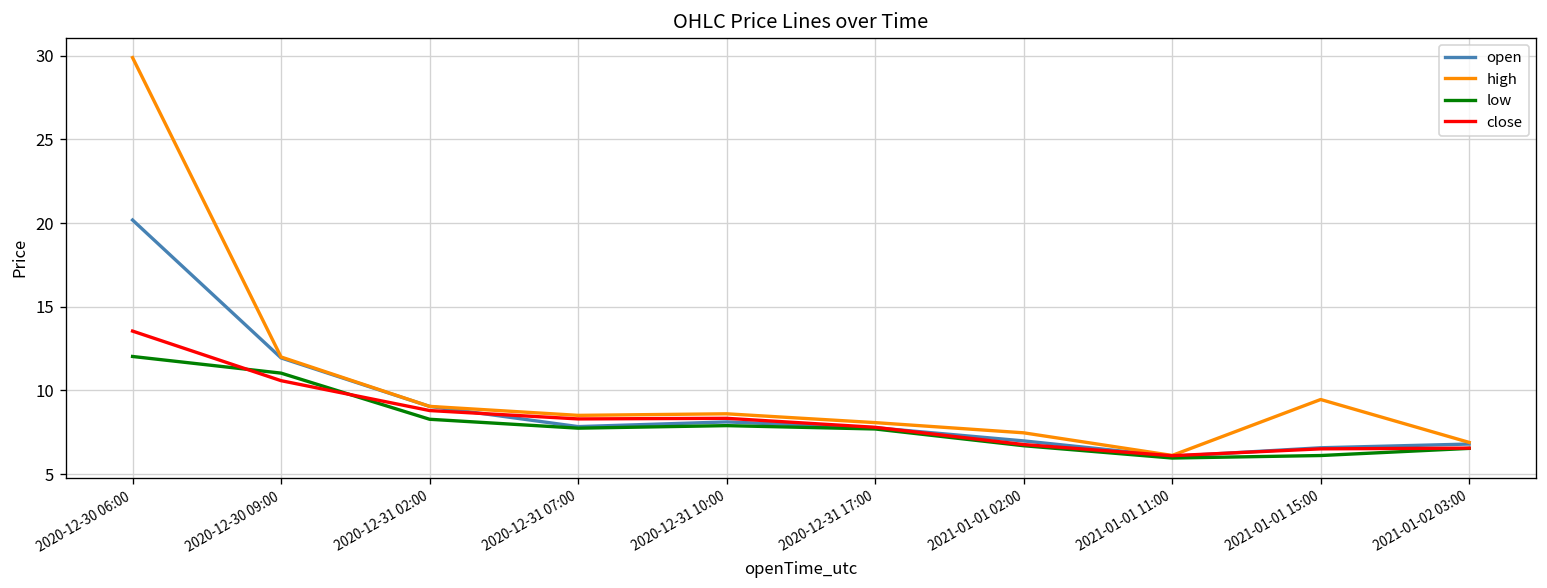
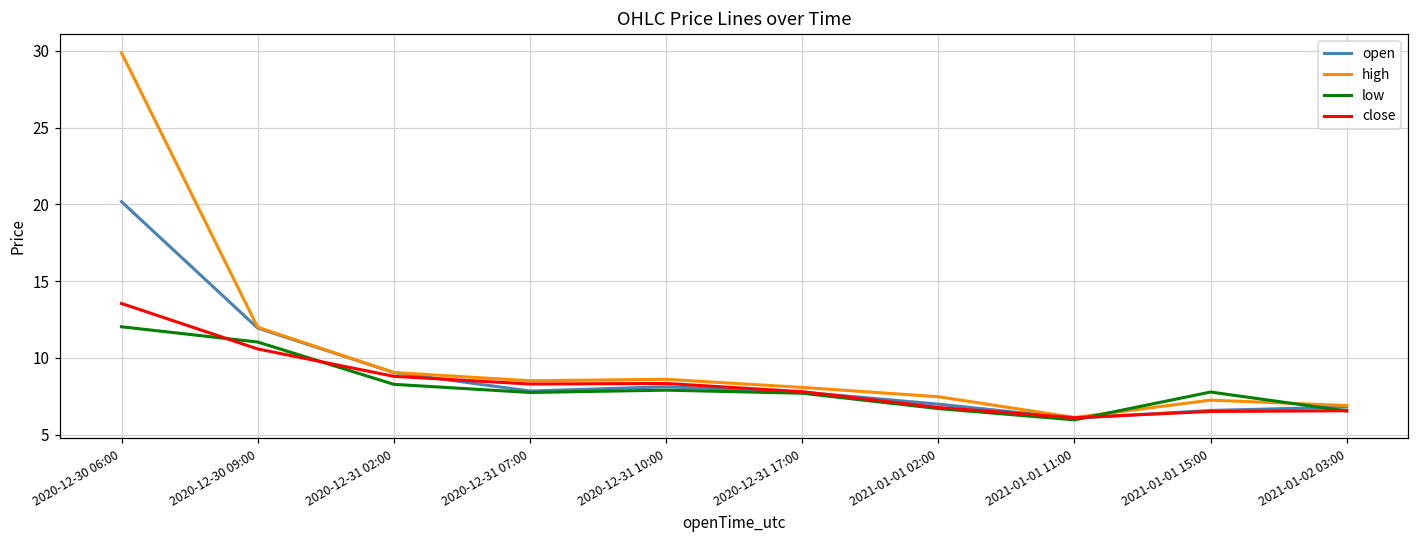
  {
    "open": {
      "2020-12-30 06:00": 20.2,
      "2020-12-31 10:00": 8.1,
      "2021-01-01 02:00": 7.0
    },
    "high": {
      "2020-12-30 06:00": 29.9,
      "2020-12-31 07:00": 8.5,
      "2020-12-31 10:00": 8.6,
      "2020-12-31 17:00": 8.1,
      "2021-01-01 02:00": 7.5,
-     "2021-01-01 15:00": 9.5
+     "2021-01-01 15:00": 7.3
    },
    "low": {
      "2020-12-30 06:00": 12.0,
      "2020-12-30 09:00": 11.0,
      "2020-12-31 02:00": 8.3,
      "2020-12-31 10:00": 7.9,
-     "2021-01-01 15:00": 6.1
+     "2021-01-01 15:00": 7.8
    },
    "close": {
      "2020-12-30 06:00": 13.5,
      "2020-12-30 09:00": 10.6,
      "2020-12-31 02:00": 8.8,
      "2020-12-31 07:00": 8.3,
      "2020-12-31 10:00": 8.3
    }
  }
